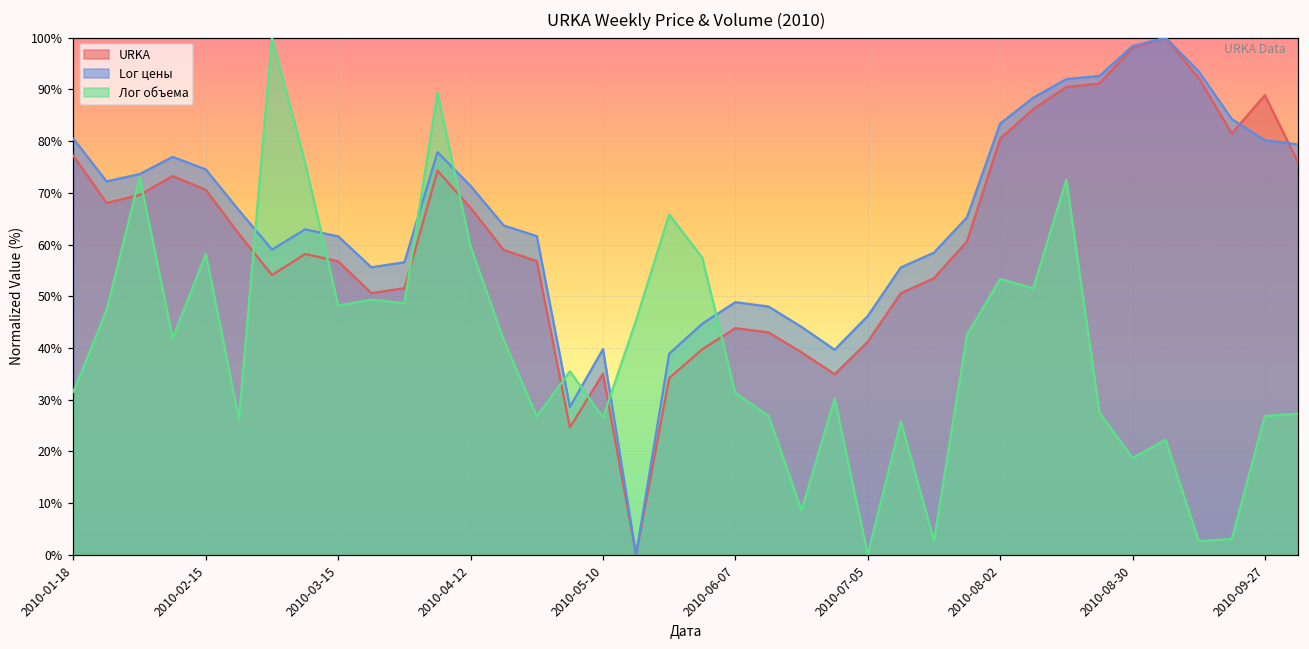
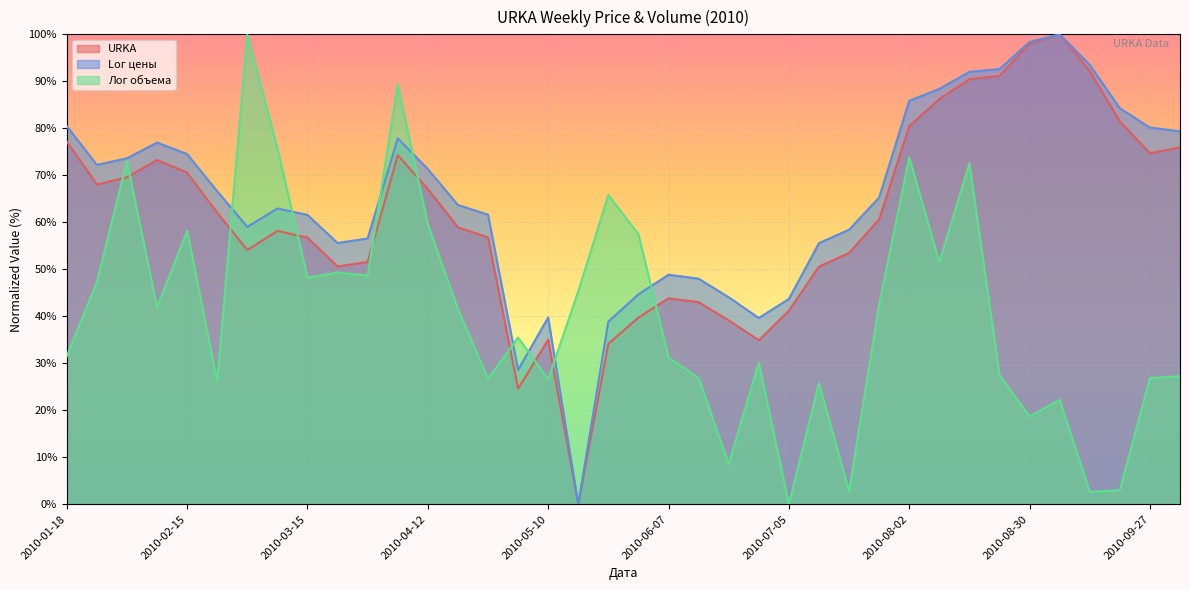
  {
    "URKA": {
      "2010-01-18": "77%",
      "2010-02-15": "71%",
      "2010-03-15": "57%",
      "2010-04-12": "67%",
      "2010-05-10": "35%",
      "2010-06-07": "44%",
      "2010-07-05": "41%",
      "2010-08-02": "80%",
-     "2010-09-27": "89%"
+     "2010-09-27": "75%"
    },
    "Lог цены": {
      "2010-01-18": "80%",
      "2010-02-15": "75%",
      "2010-03-15": "62%",
      "2010-04-12": "71%",
      "2010-05-10": "40%",
      "2010-06-07": "49%",
-     "2010-07-05": "46%",
-     "2010-08-02": "83%",
+     "2010-07-05": "44%",
+     "2010-08-02": "86%",
      "2010-09-27": "80%"
    },
    "Лог объема": {
      "2010-01-18": "32%",
      "2010-02-15": "58%",
      "2010-03-15": "48%",
      "2010-04-12": "60%",
      "2010-05-10": "27%",
      "2010-06-07": "31%",
      "2010-07-05": "0%",
-     "2010-08-02": "53%",
+     "2010-08-02": "74%",
      "2010-08-30": "19%",
      "2010-09-27": "27%"
    }
  }
